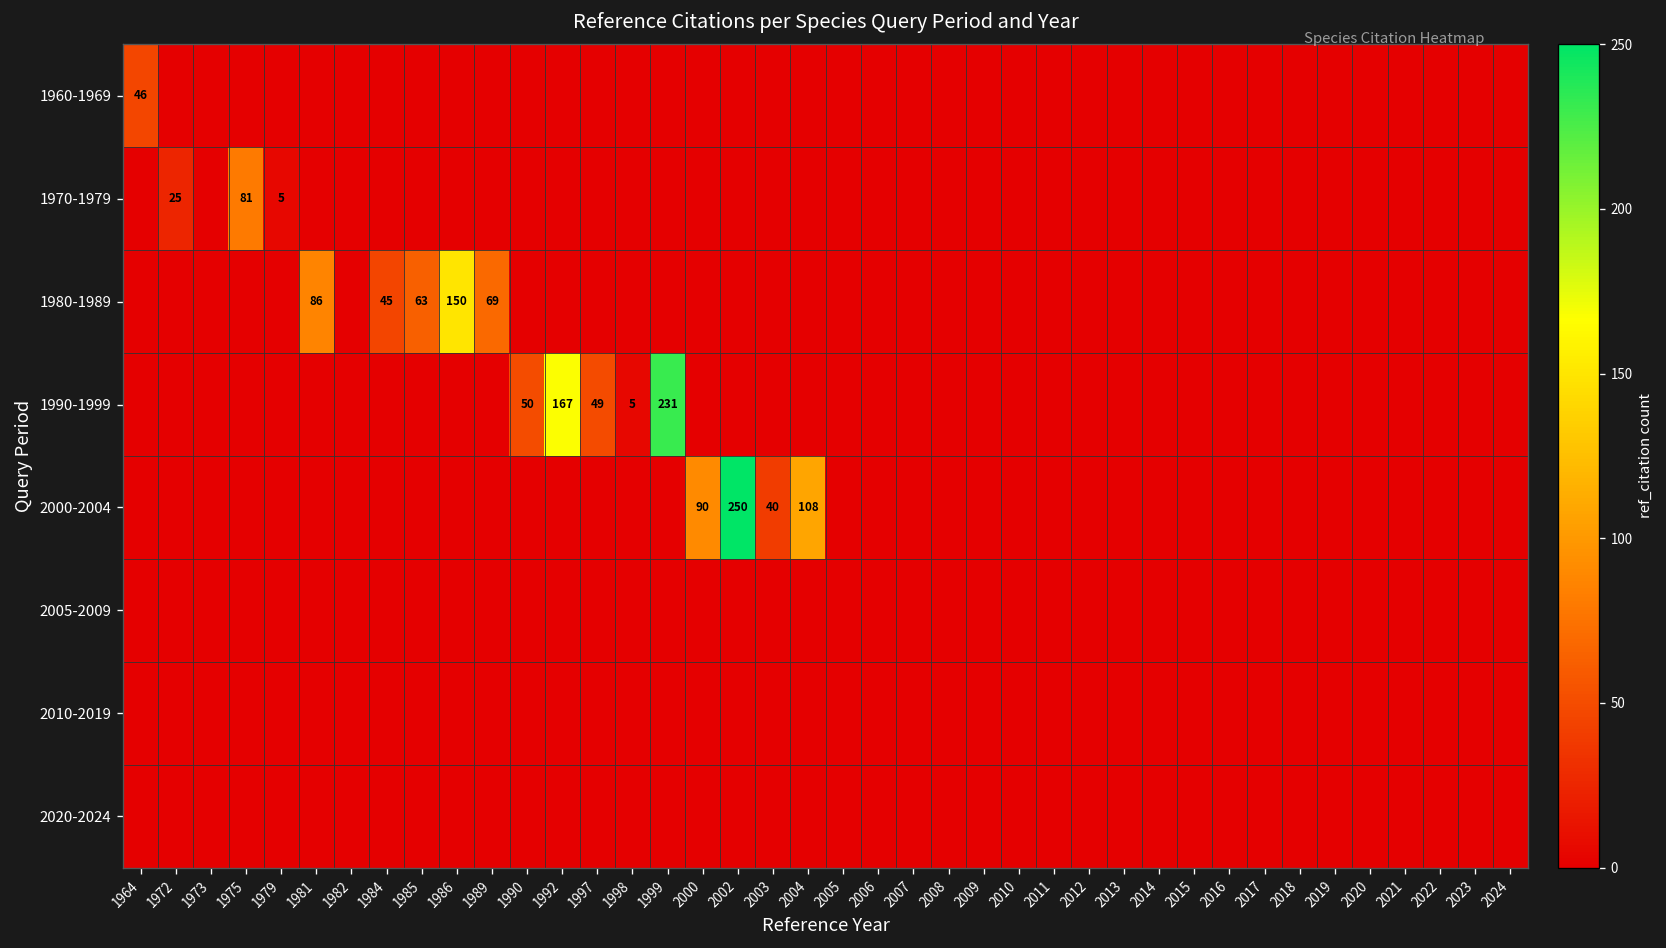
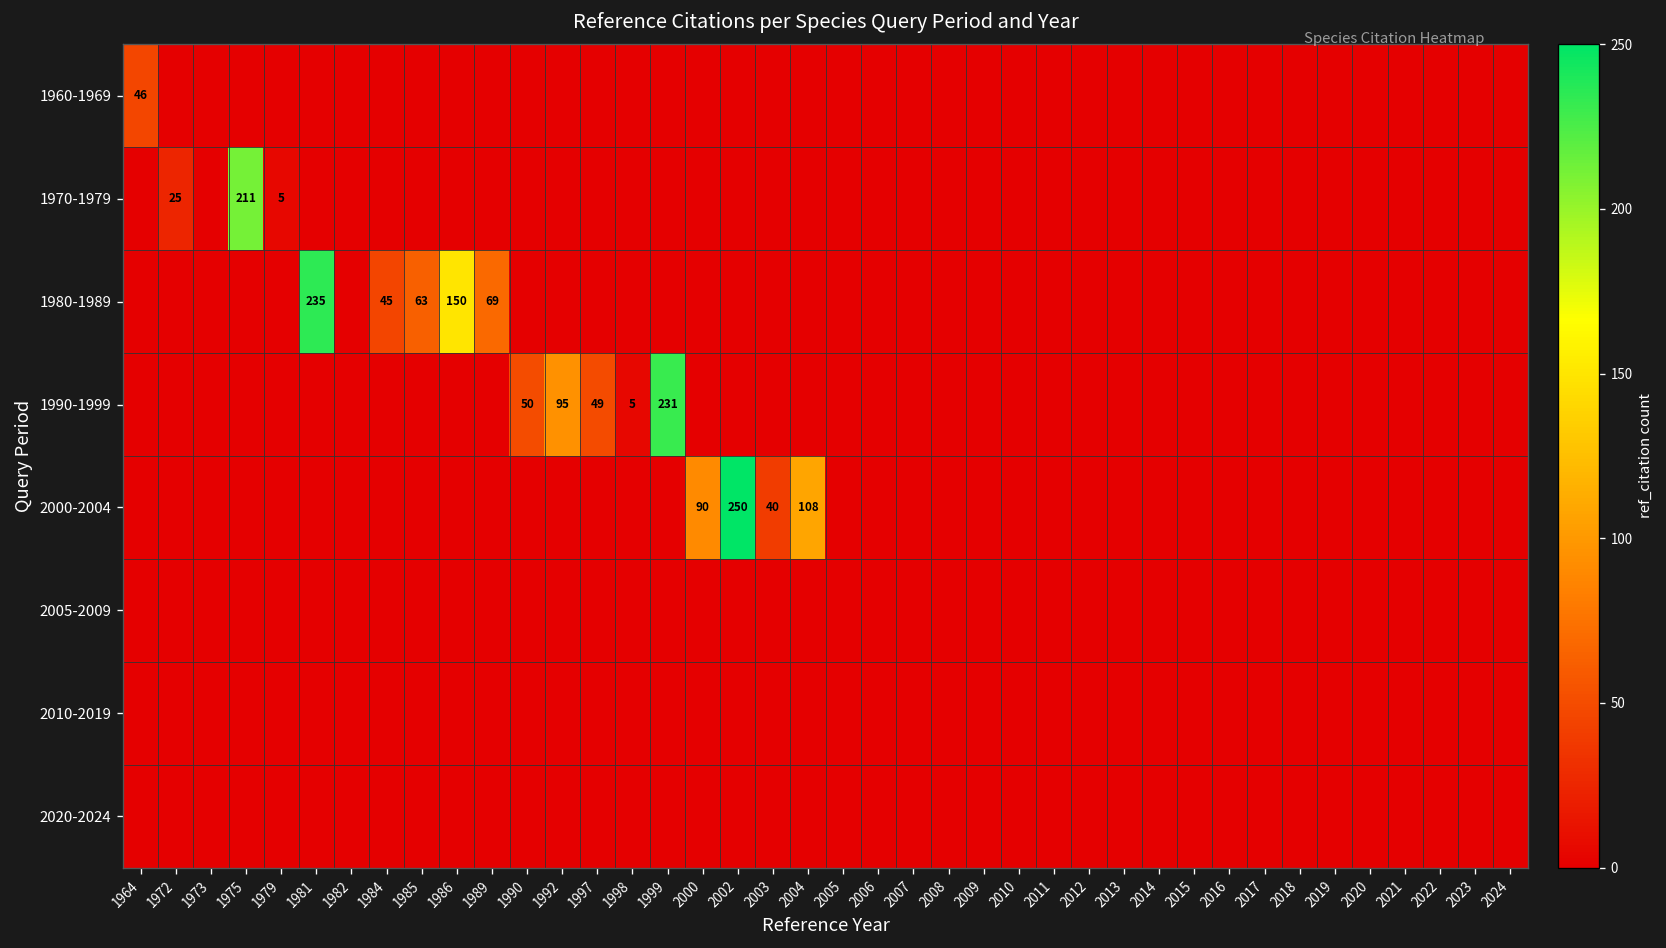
  {
    "1960-1969": {
      "1964": 46
    },
    "1970-1979": {
      "1972": 25,
-     "1975": 81,
+     "1975": 211,
      "1979": 5
    },
    "1980-1989": {
-     "1981": 86,
+     "1981": 235,
      "1984": 45,
      "1985": 63,
      "1986": 150,
      "1989": 69
    },
    "1990-1999": {
      "1990": 50,
-     "1992": 167,
+     "1992": 95,
      "1997": 49,
      "1998": 5,
      "1999": 231
    },
    "2000-2004": {
      "2000": 90,
      "2002": 250,
      "2003": 40,
      "2004": 108
    }
  }
